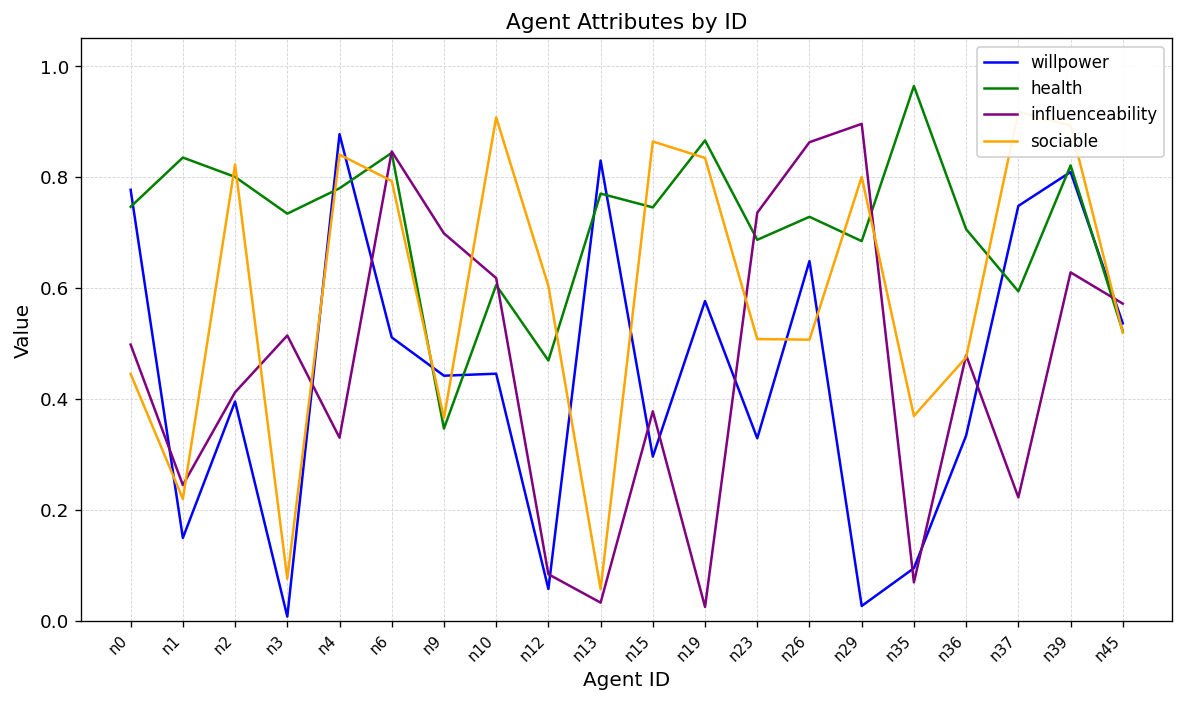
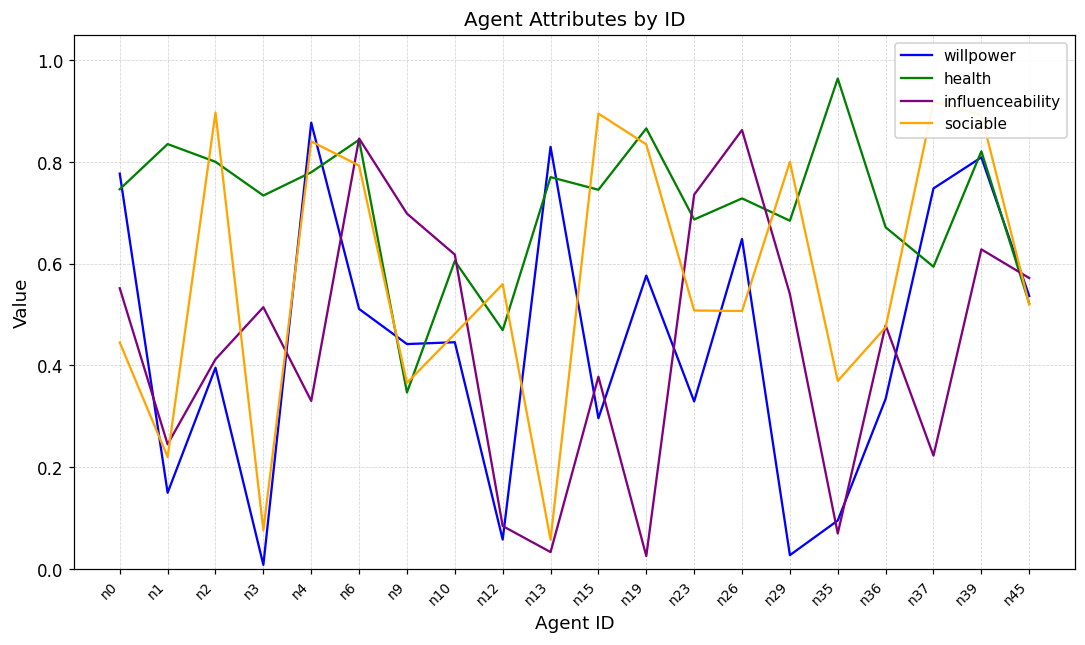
  {
    "willpower": {
      "n0": 0.78,
      "n1": 0.15,
      "n2": 0.40,
      "n3": 0.01,
      "n4": 0.88,
      "n6": 0.51,
      "n9": 0.44,
      "n10": 0.45,
      "n12": 0.06,
      "n13": 0.83,
      "n15": 0.30,
      "n19": 0.58,
      "n23": 0.33,
      "n26": 0.65,
      "n29": 0.03,
      "n35": 0.09,
      "n36": 0.33,
      "n37": 0.75,
      "n39": 0.81,
      "n45": 0.54
    },
    "health": {
      "n0": 0.75,
      "n1": 0.84,
      "n2": 0.80,
      "n3": 0.73,
      "n4": 0.78,
      "n9": 0.35,
      "n10": 0.61,
      "n12": 0.47,
      "n13": 0.77,
      "n15": 0.75,
      "n19": 0.87,
      "n23": 0.69,
      "n26": 0.73,
      "n29": 0.68,
      "n35": 0.96,
-     "n36": 0.71,
+     "n36": 0.67,
      "n37": 0.59,
      "n39": 0.82
    },
    "influenceability": {
-     "n0": 0.50,
+     "n0": 0.55,
      "n1": 0.24,
      "n2": 0.41,
      "n3": 0.51,
      "n4": 0.33,
      "n9": 0.70,
      "n10": 0.62,
      "n12": 0.08,
      "n13": 0.03,
      "n15": 0.38,
      "n19": 0.03,
      "n23": 0.74,
      "n26": 0.86,
-     "n29": 0.90,
+     "n29": 0.54,
      "n35": 0.07,
      "n37": 0.22,
      "n39": 0.63,
      "n45": 0.57
    },
    "sociable": {
      "n0": 0.45,
      "n1": 0.22,
-     "n2": 0.82,
+     "n2": 0.90,
      "n3": 0.08,
      "n4": 0.84,
      "n6": 0.79,
      "n9": 0.37,
-     "n10": 0.91,
-     "n12": 0.60,
+     "n10": 0.46,
+     "n12": 0.56,
      "n13": 0.06,
-     "n15": 0.86,
+     "n15": 0.90,
      "n19": 0.83,
      "n23": 0.51,
      "n26": 0.51,
      "n29": 0.80,
      "n35": 0.37
    }
  }
